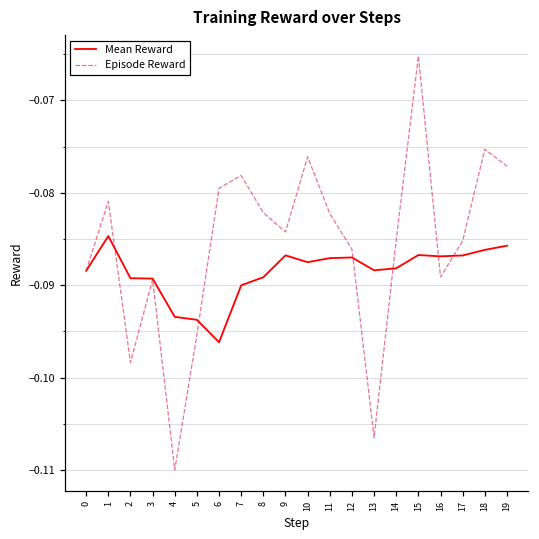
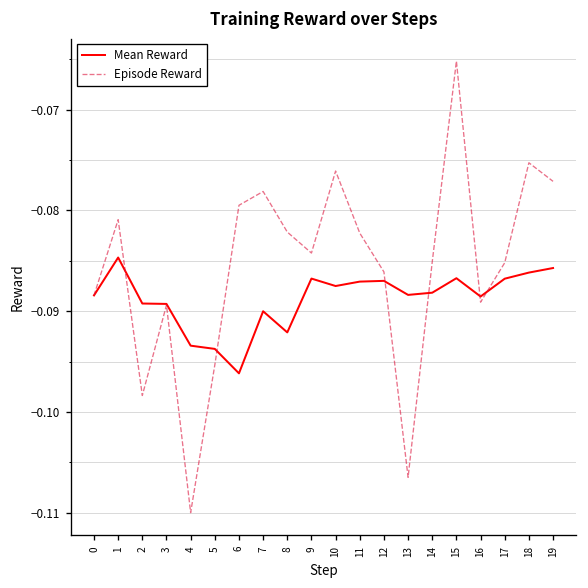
  {
    "Mean Reward": {
      "1": -0.085,
      "2": -0.089,
      "4": -0.093,
      "5": -0.094,
      "6": -0.096,
      "7": -0.090,
-     "8": -0.089,
+     "8": -0.092,
      "9": -0.087,
      "10": -0.088,
      "11": -0.087,
      "12": -0.087,
      "13": -0.088,
      "14": -0.088,
      "15": -0.087,
-     "16": -0.087,
+     "16": -0.089,
      "17": -0.087,
      "18": -0.086,
      "19": -0.086
    },
    "Episode Reward": {
      "1": -0.081,
      "2": -0.098,
      "4": -0.110,
      "5": -0.095,
      "6": -0.080,
      "7": -0.078,
      "8": -0.082,
      "9": -0.084,
      "10": -0.076,
      "11": -0.082,
      "12": -0.086,
      "13": -0.106,
      "14": -0.085,
      "15": -0.065,
      "16": -0.089,
      "17": -0.085,
      "18": -0.075,
      "19": -0.077
    }
  }
